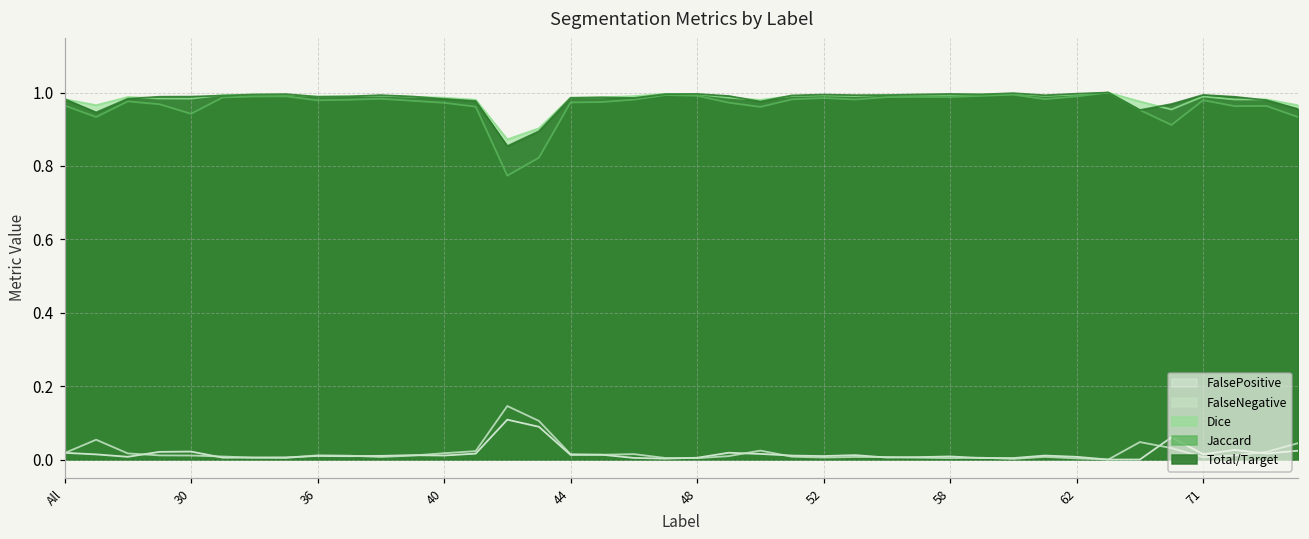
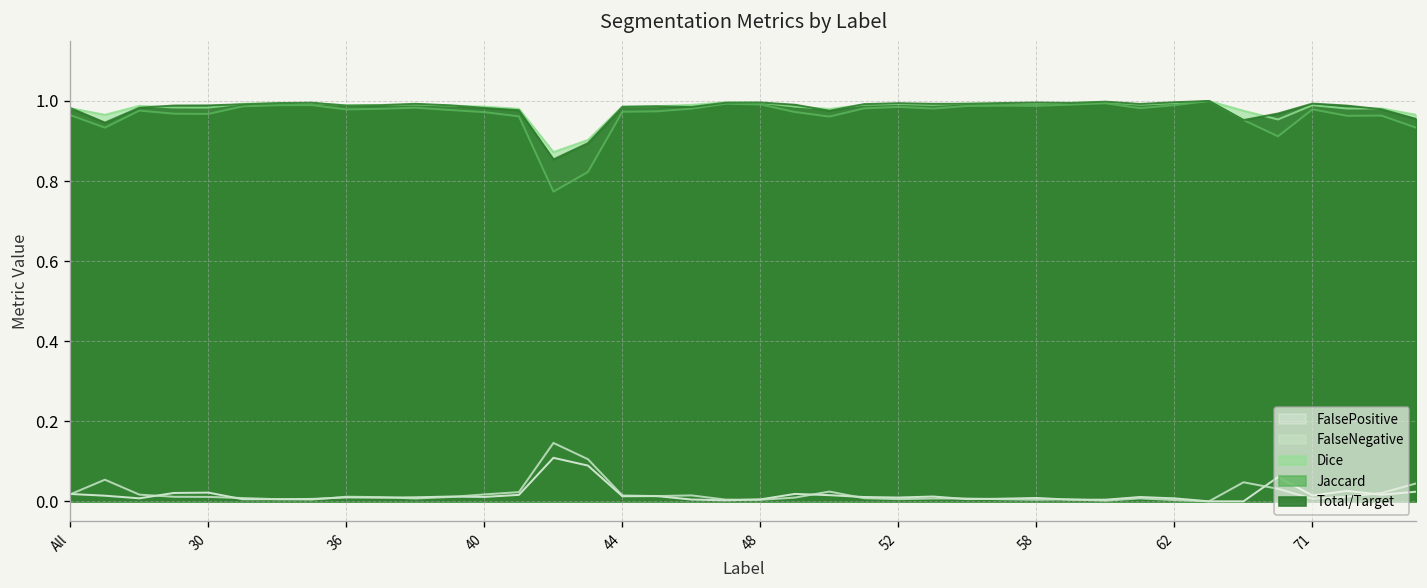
  {
    "Jaccard": {
      "All": 0.96,
-     "30": 0.94,
+     "30": 0.97,
      "36": 0.98,
      "40": 0.97,
      "44": 0.97,
      "71": 0.98
    }
  }
